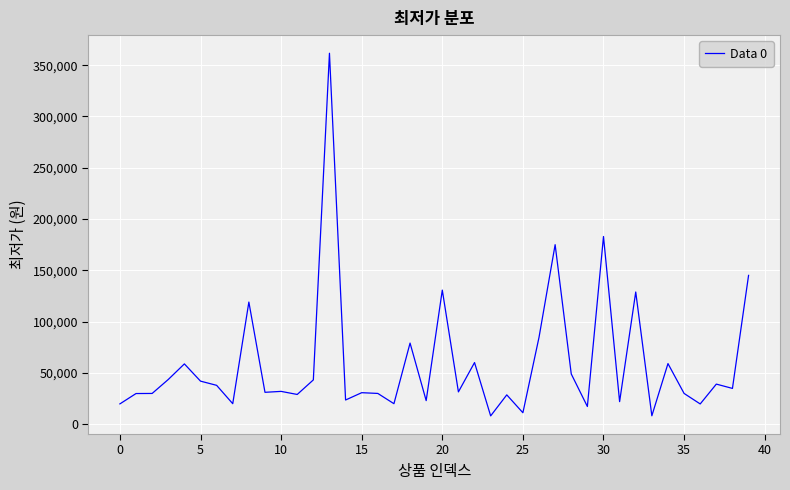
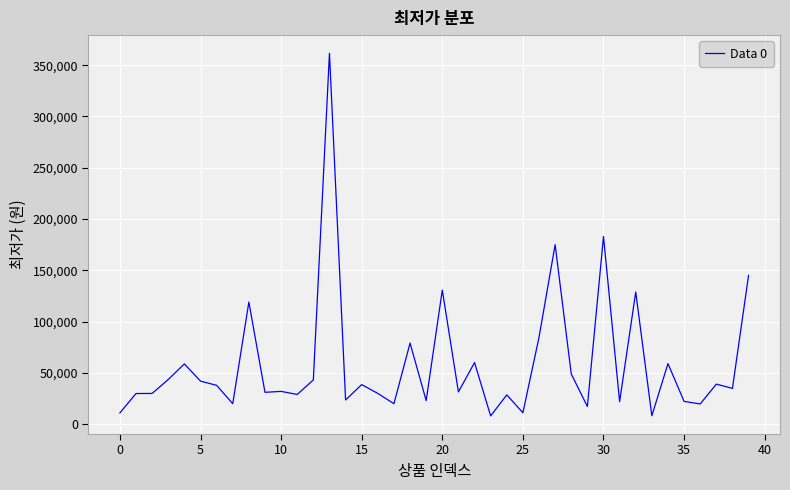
  {
-   "0": "20,000",
+   "0": "11,000",
    "5": "42,000",
    "10": "32,000",
-   "15": "31,000",
+   "15": "39,000",
    "20": "131,000",
    "25": "11,000",
    "30": "183,000",
-   "35": "30,000"
+   "35": "22,000"
  }
